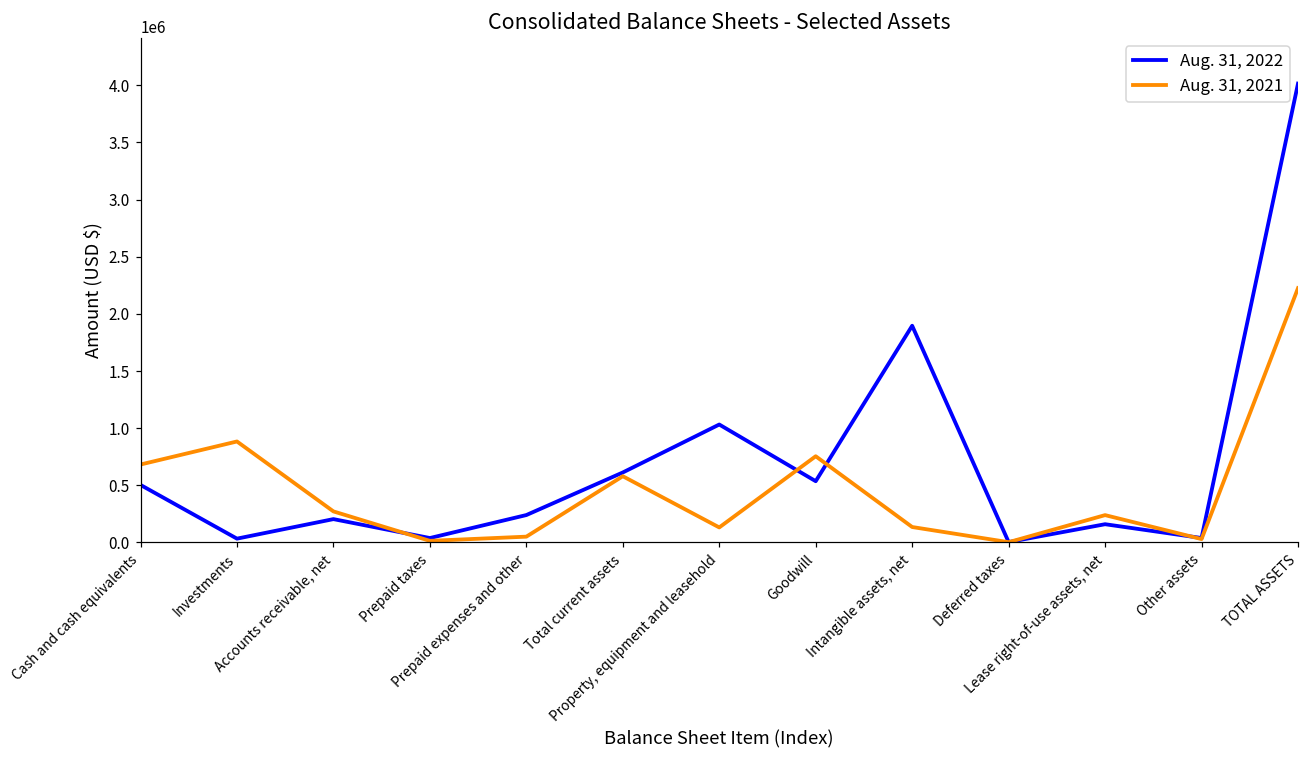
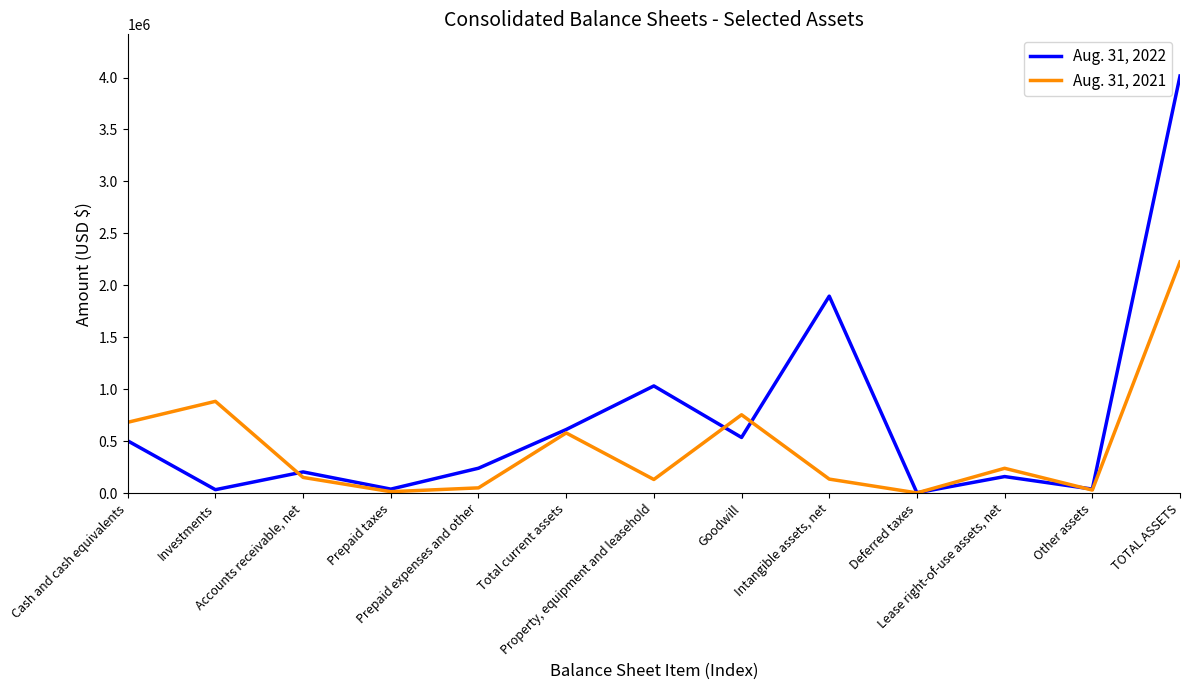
  {
    "Aug. 31, 2022": {
      "Cash and cash equivalents": 500000,
      "Investments": 30000,
      "Accounts receivable, net": 200000,
      "Prepaid taxes": 40000,
      "Prepaid expenses and other": 240000,
      "Total current assets": 610000,
      "Property, equipment and leasehold": 1030000,
      "Goodwill": 540000,
      "Intangible assets, net": 1900000,
      "Lease right-of-use assets, net": 160000,
      "TOTAL ASSETS": 4010000
    },
    "Aug. 31, 2021": {
      "Cash and cash equivalents": 680000,
      "Investments": 880000,
-     "Accounts receivable, net": 270000,
+     "Accounts receivable, net": 150000,
      "Prepaid taxes": 10000,
      "Prepaid expenses and other": 50000,
      "Total current assets": 580000,
      "Property, equipment and leasehold": 130000,
      "Goodwill": 750000,
      "Intangible assets, net": 130000,
      "Lease right-of-use assets, net": 240000,
      "TOTAL ASSETS": 2220000
    }
  }
